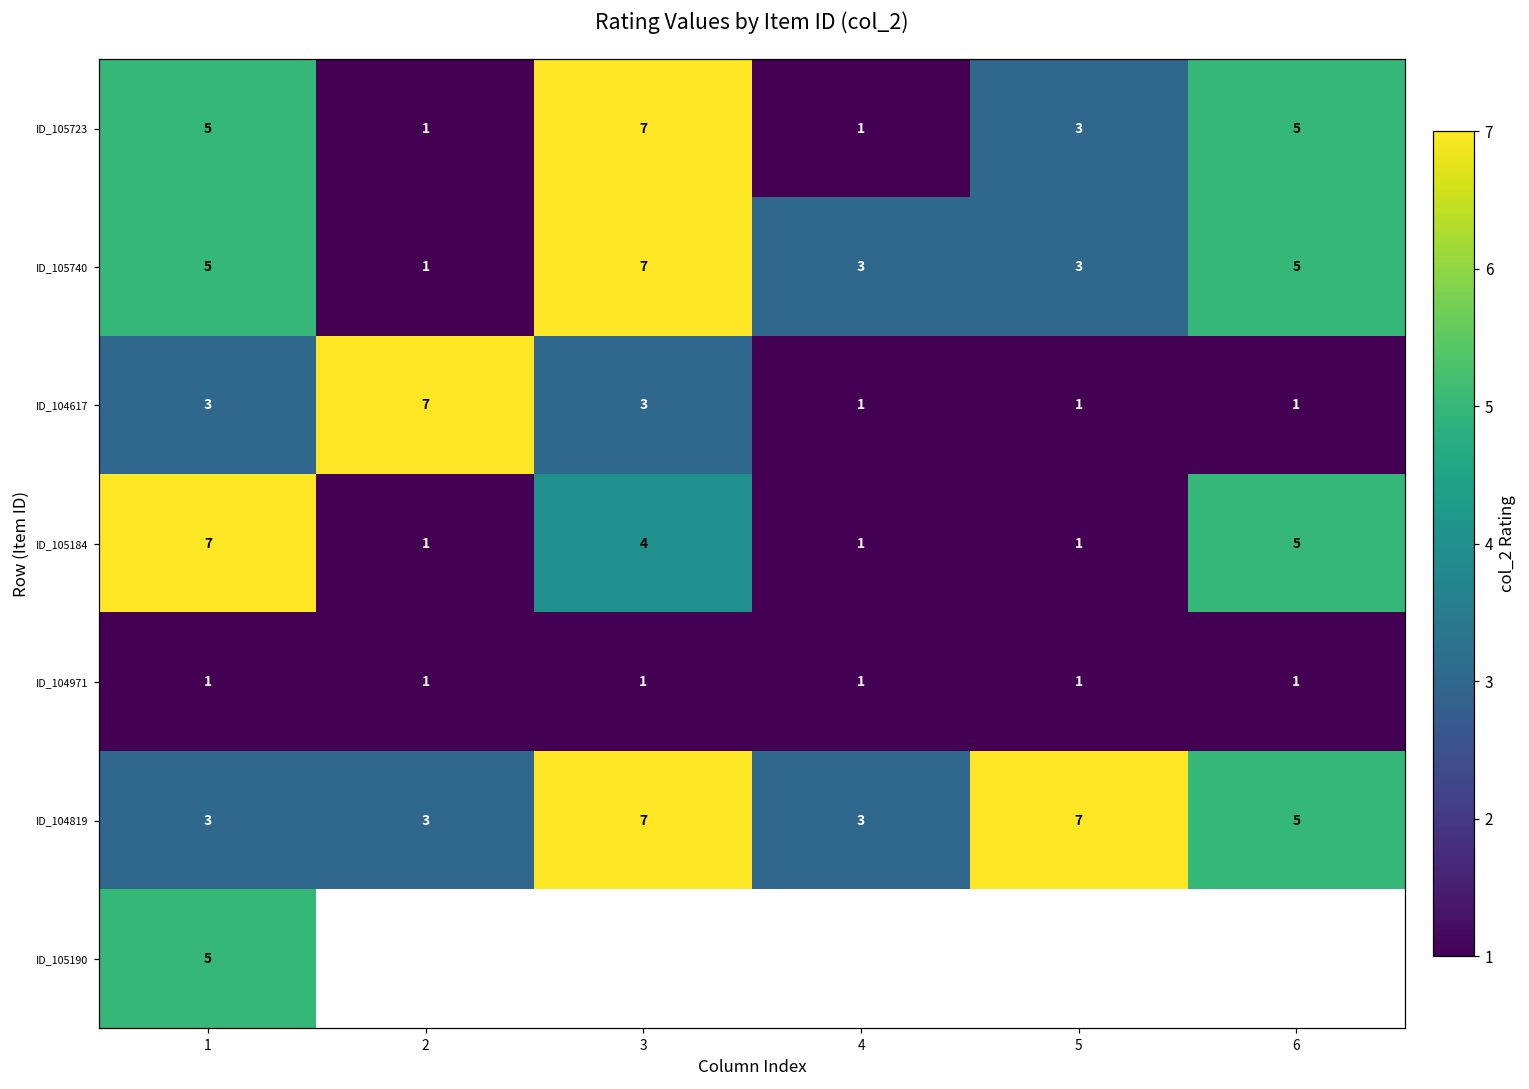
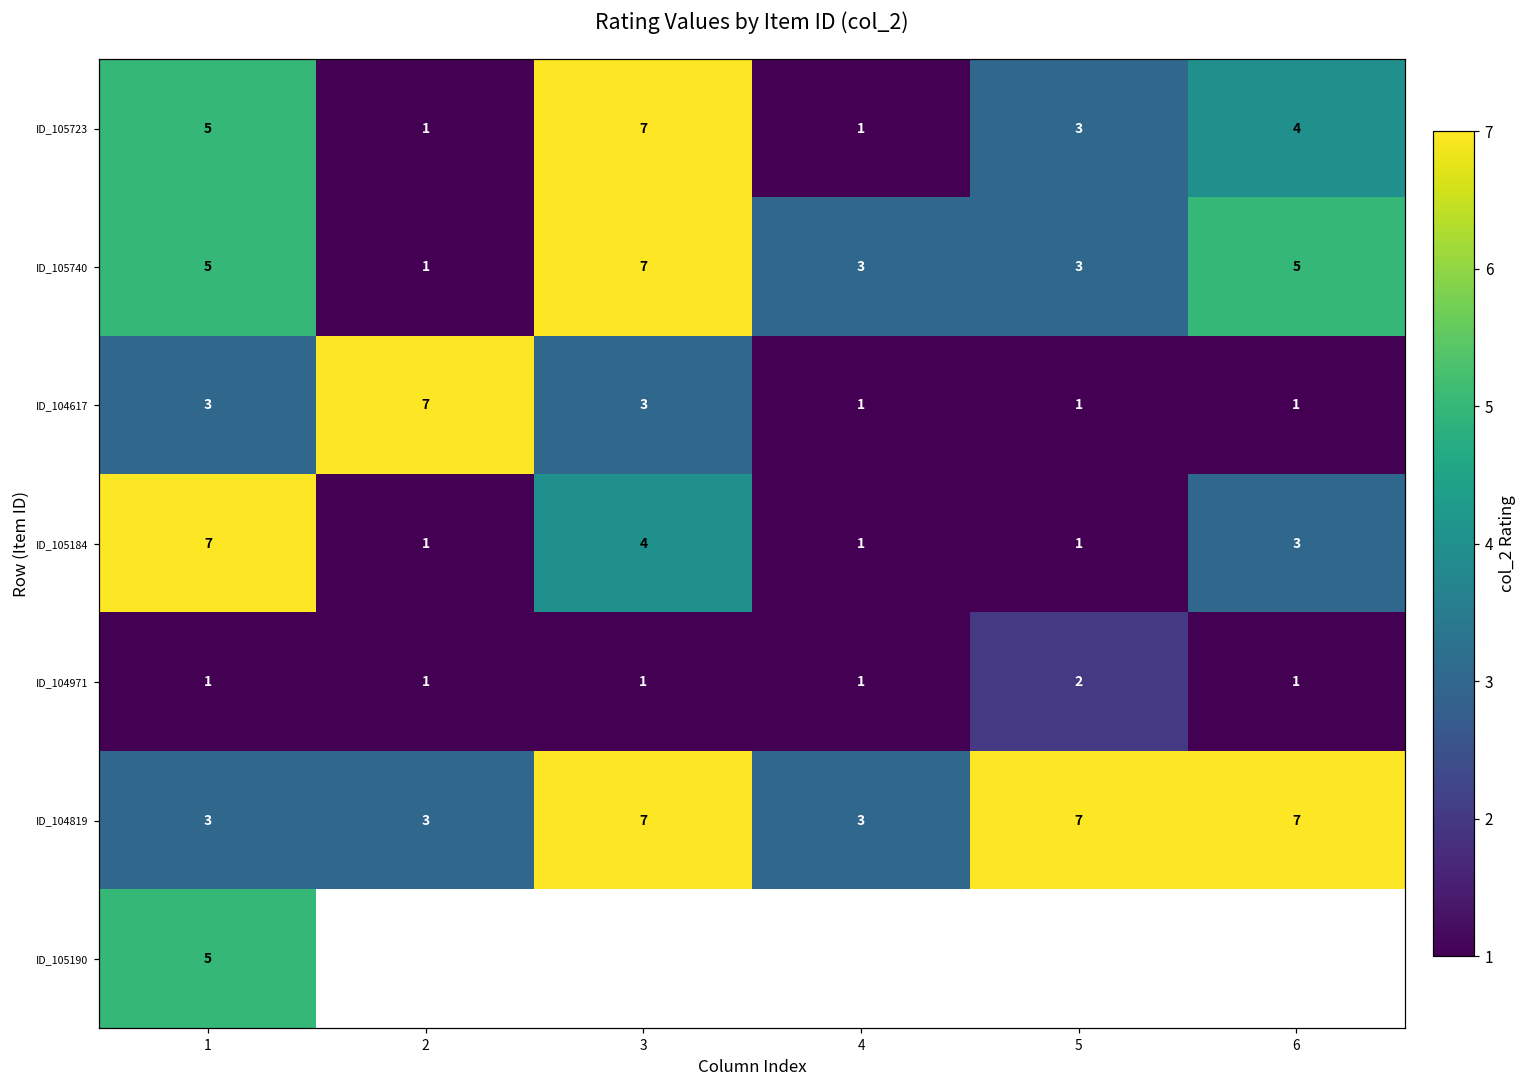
  {
    "ID_105723": {
      "1": 5,
      "2": 1,
      "3": 7,
      "4": 1,
      "5": 3,
-     "6": 5
+     "6": 4
    },
    "ID_105740": {
      "1": 5,
      "2": 1,
      "3": 7,
      "4": 3,
      "5": 3,
      "6": 5
    },
    "ID_104617": {
      "1": 3,
      "2": 7,
      "3": 3,
      "4": 1,
      "5": 1,
      "6": 1
    },
    "ID_105184": {
      "1": 7,
      "2": 1,
      "3": 4,
      "4": 1,
      "5": 1,
-     "6": 5
+     "6": 3
    },
    "ID_104971": {
      "1": 1,
      "2": 1,
      "3": 1,
      "4": 1,
-     "5": 1,
+     "5": 2,
      "6": 1
    },
    "ID_104819": {
      "1": 3,
      "2": 3,
      "3": 7,
      "4": 3,
      "5": 7,
-     "6": 5
+     "6": 7
    },
    "ID_105190": {
      "1": 5
    }
  }
